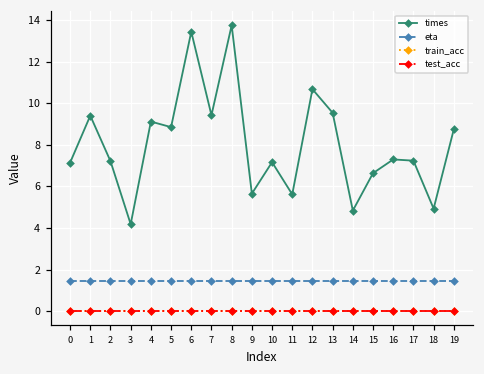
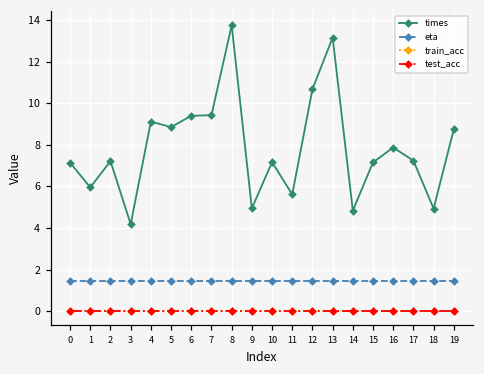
  {
    "times": {
      "0": 7.1,
-     "1": 9.4,
+     "1": 6.0,
      "2": 7.2,
      "3": 4.2,
      "4": 9.1,
      "5": 8.9,
-     "6": 13.5,
+     "6": 9.4,
      "7": 9.4,
      "8": 13.8,
-     "9": 5.7,
+     "9": 4.9,
      "10": 7.2,
      "11": 5.6,
      "12": 10.7,
-     "13": 9.6,
+     "13": 13.2,
      "14": 4.8,
-     "15": 6.6,
-     "16": 7.3,
+     "15": 7.2,
+     "16": 7.9,
      "17": 7.2,
      "18": 4.9,
      "19": 8.8
    },
    "eta": {
      "0": 1.5,
      "1": 1.5,
      "2": 1.5,
      "3": 1.5,
      "4": 1.5,
      "5": 1.5,
      "6": 1.5,
      "7": 1.5,
      "8": 1.5,
      "9": 1.5,
      "10": 1.5,
      "11": 1.5,
      "12": 1.5,
      "13": 1.5,
      "14": 1.5,
      "15": 1.5,
      "16": 1.5,
      "17": 1.5,
      "18": 1.5,
      "19": 1.5
    },
    "test_acc": {
      "0": 0.0,
      "1": 0.0,
      "2": 0.0,
      "3": 0.0,
      "4": 0.0,
      "5": 0.0,
      "6": 0.0,
      "7": 0.0,
      "8": 0.0,
      "9": 0.0,
      "10": 0.0,
      "11": 0.0,
      "12": 0.0,
      "13": 0.0,
      "14": 0.0,
      "15": 0.0,
      "16": 0.0,
      "17": 0.0,
      "18": 0.0,
      "19": 0.0
    }
  }
